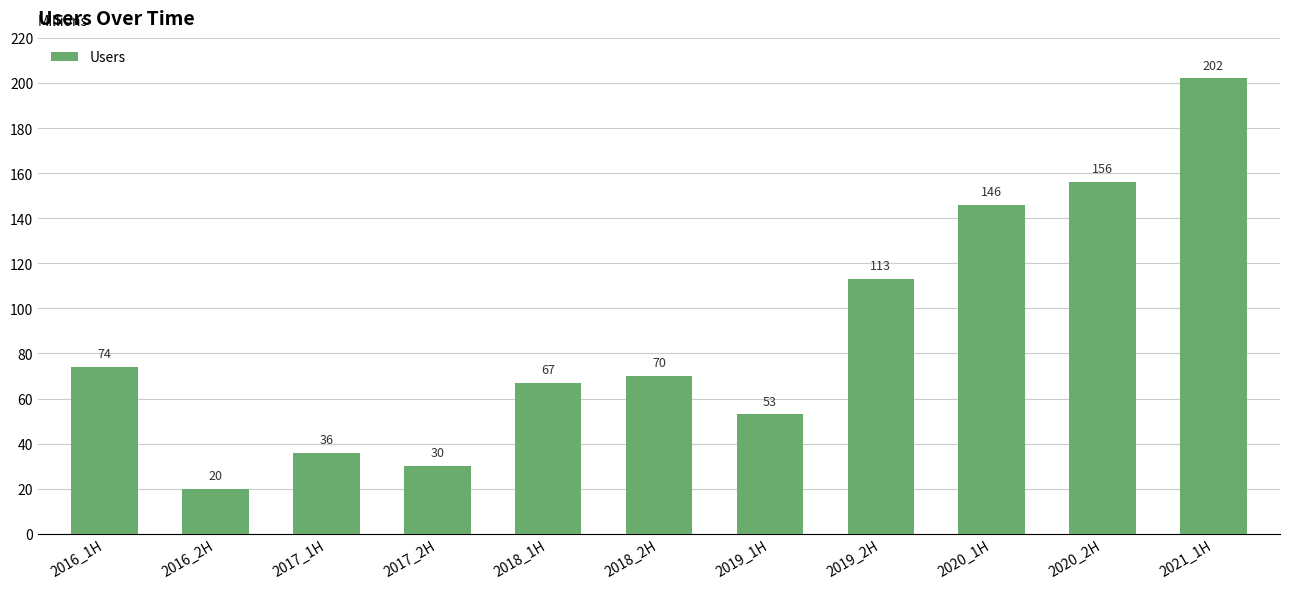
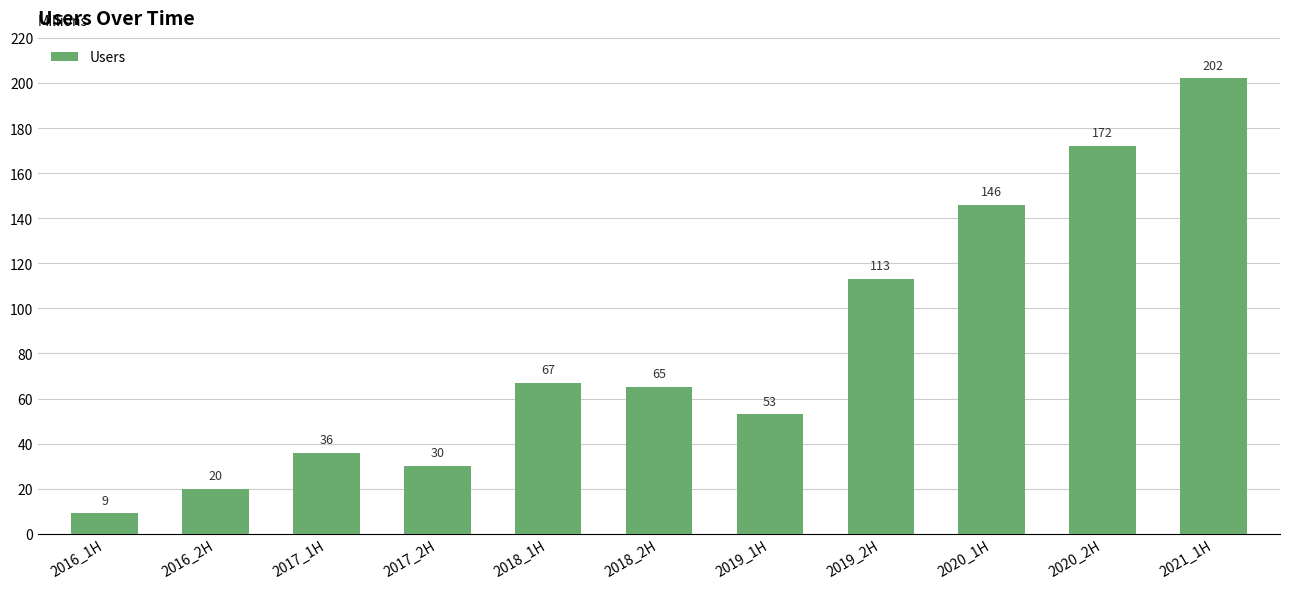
  {
-   "2016_1H": 74,
+   "2016_1H": 9,
    "2016_2H": 20,
    "2017_1H": 36,
    "2017_2H": 30,
    "2018_1H": 67,
-   "2018_2H": 70,
+   "2018_2H": 65,
    "2019_1H": 53,
    "2019_2H": 113,
    "2020_1H": 146,
-   "2020_2H": 156,
+   "2020_2H": 172,
    "2021_1H": 202
  }
